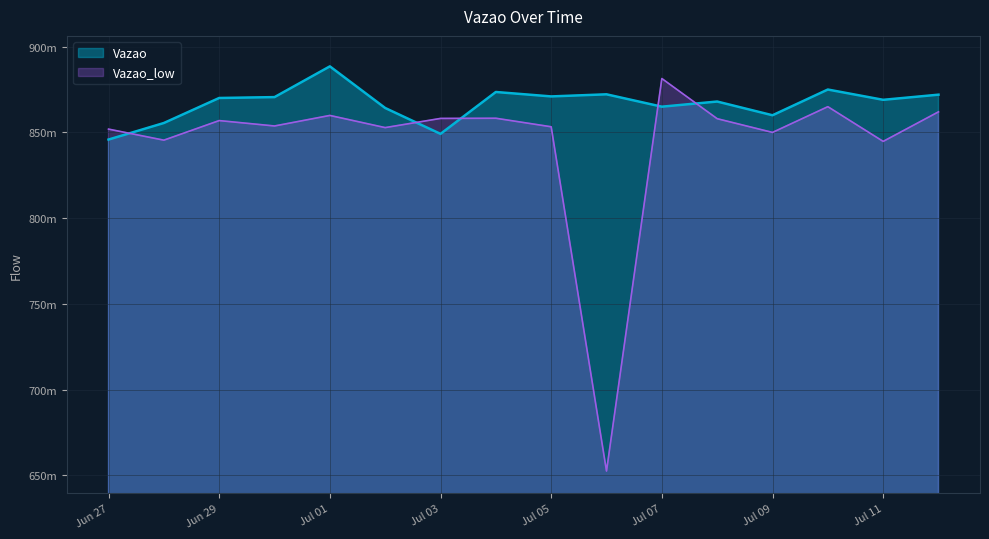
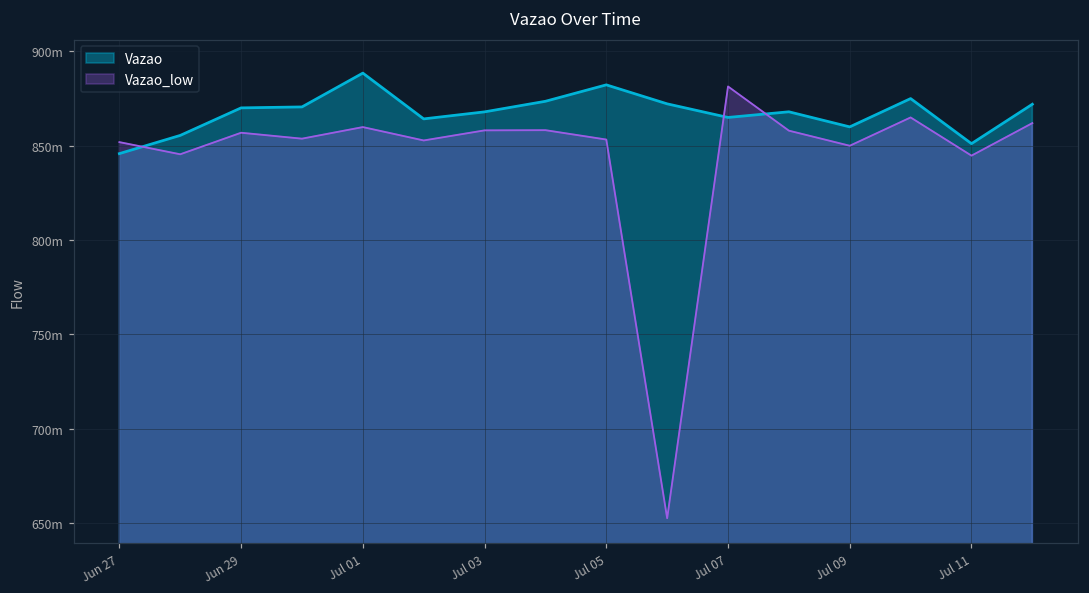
  {
    "Vazao": {
      "Jun 27": "846m",
      "Jun 29": "870m",
      "Jul 01": "889m",
-     "Jul 03": "849m",
-     "Jul 05": "871m",
+     "Jul 03": "868m",
+     "Jul 05": "882m",
      "Jul 07": "865m",
      "Jul 09": "860m",
-     "Jul 11": "869m"
+     "Jul 11": "851m"
    },
    "Vazao_low": {
      "Jun 27": "852m",
      "Jun 29": "857m",
      "Jul 01": "860m",
      "Jul 03": "858m",
      "Jul 05": "853m",
      "Jul 07": "881m",
      "Jul 09": "850m",
      "Jul 11": "845m"
    }
  }
